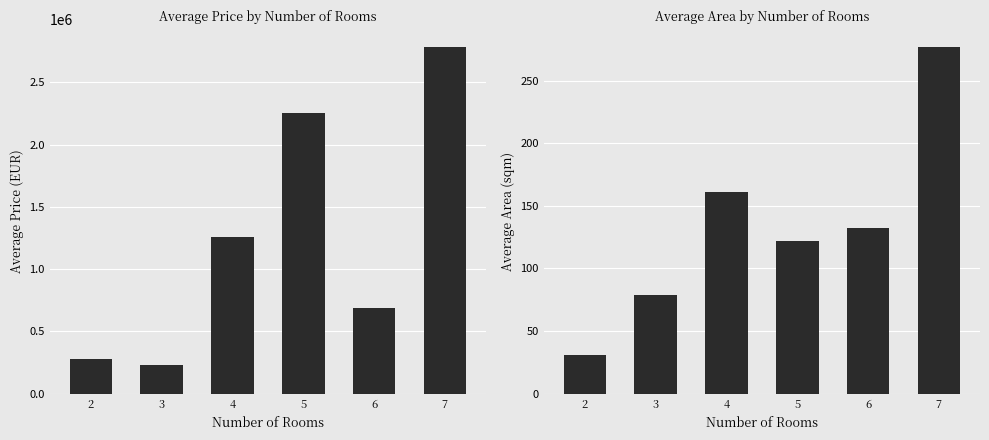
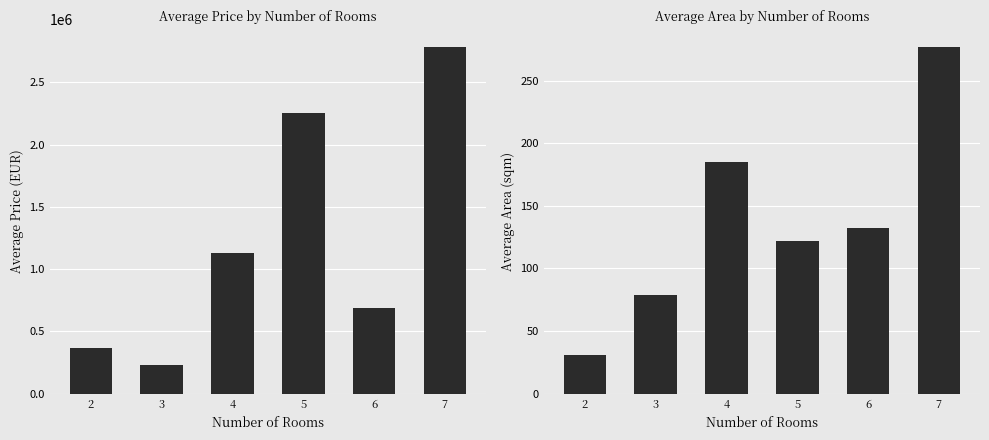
  {
    "Average Price by Number of Rooms": {
-     "2": 270000,
+     "2": 370000,
      "3": 230000,
-     "4": 1260000,
+     "4": 1130000,
      "5": 2260000,
      "6": 690000,
      "7": 2790000
    },
    "Average Area by Number of Rooms": {
      "2": 31,
      "3": 79,
-     "4": 161,
+     "4": 185,
      "5": 122,
      "6": 132,
      "7": 277
    }
  }
